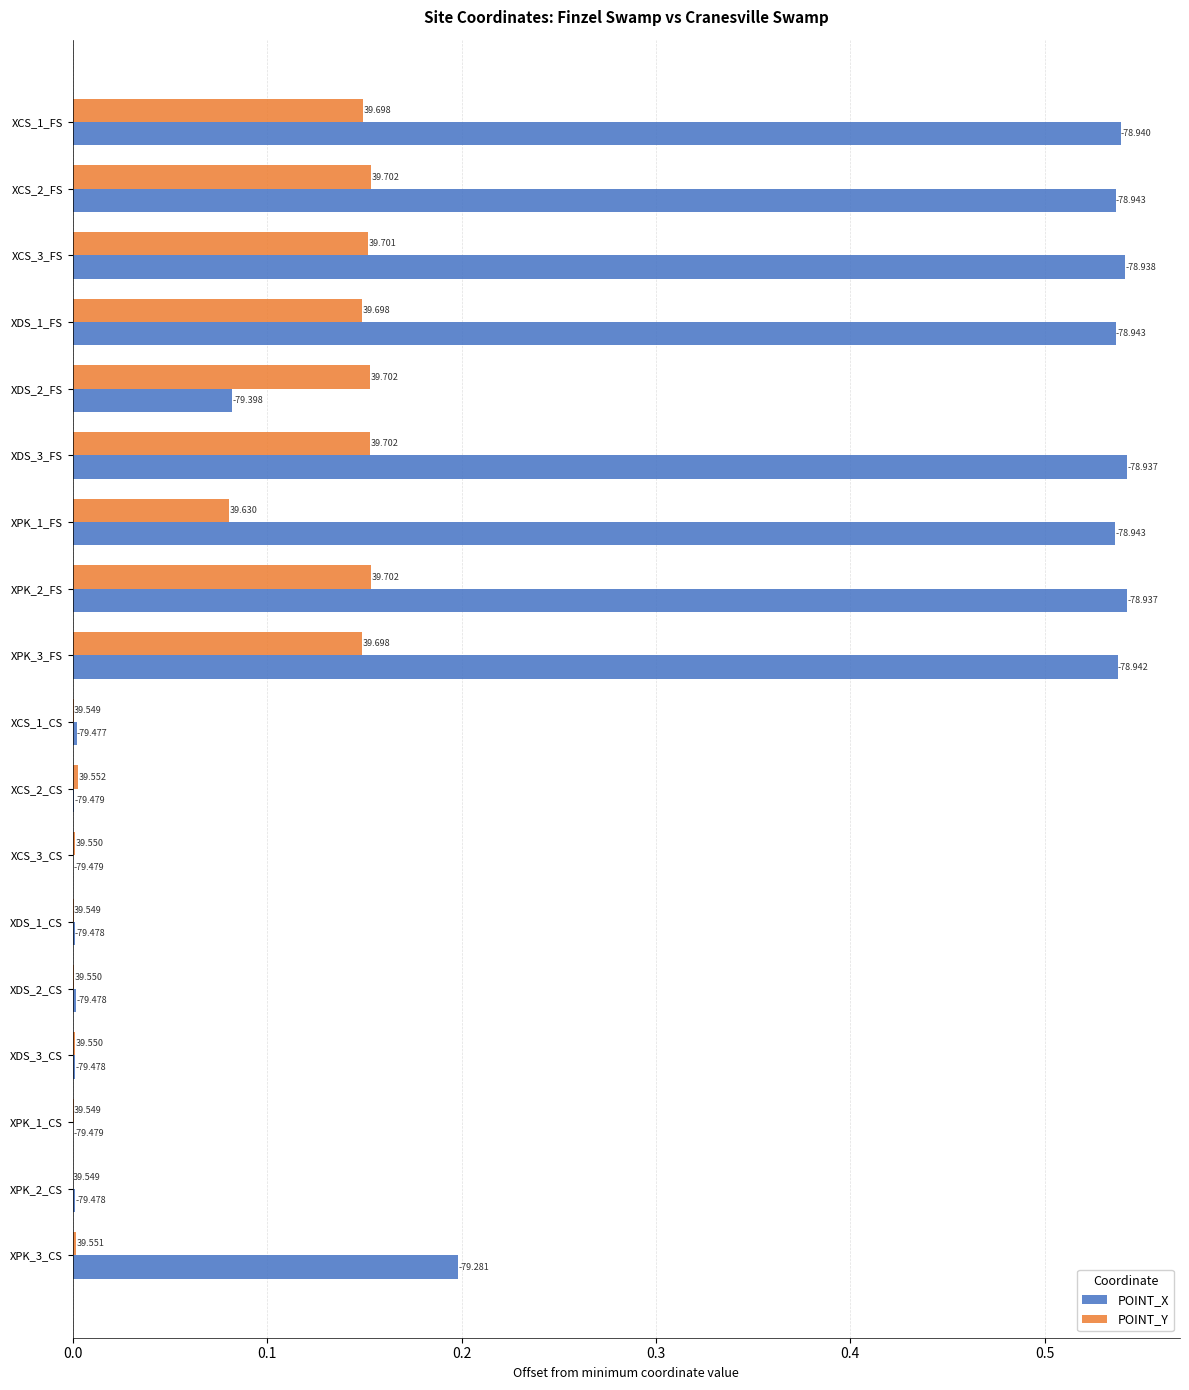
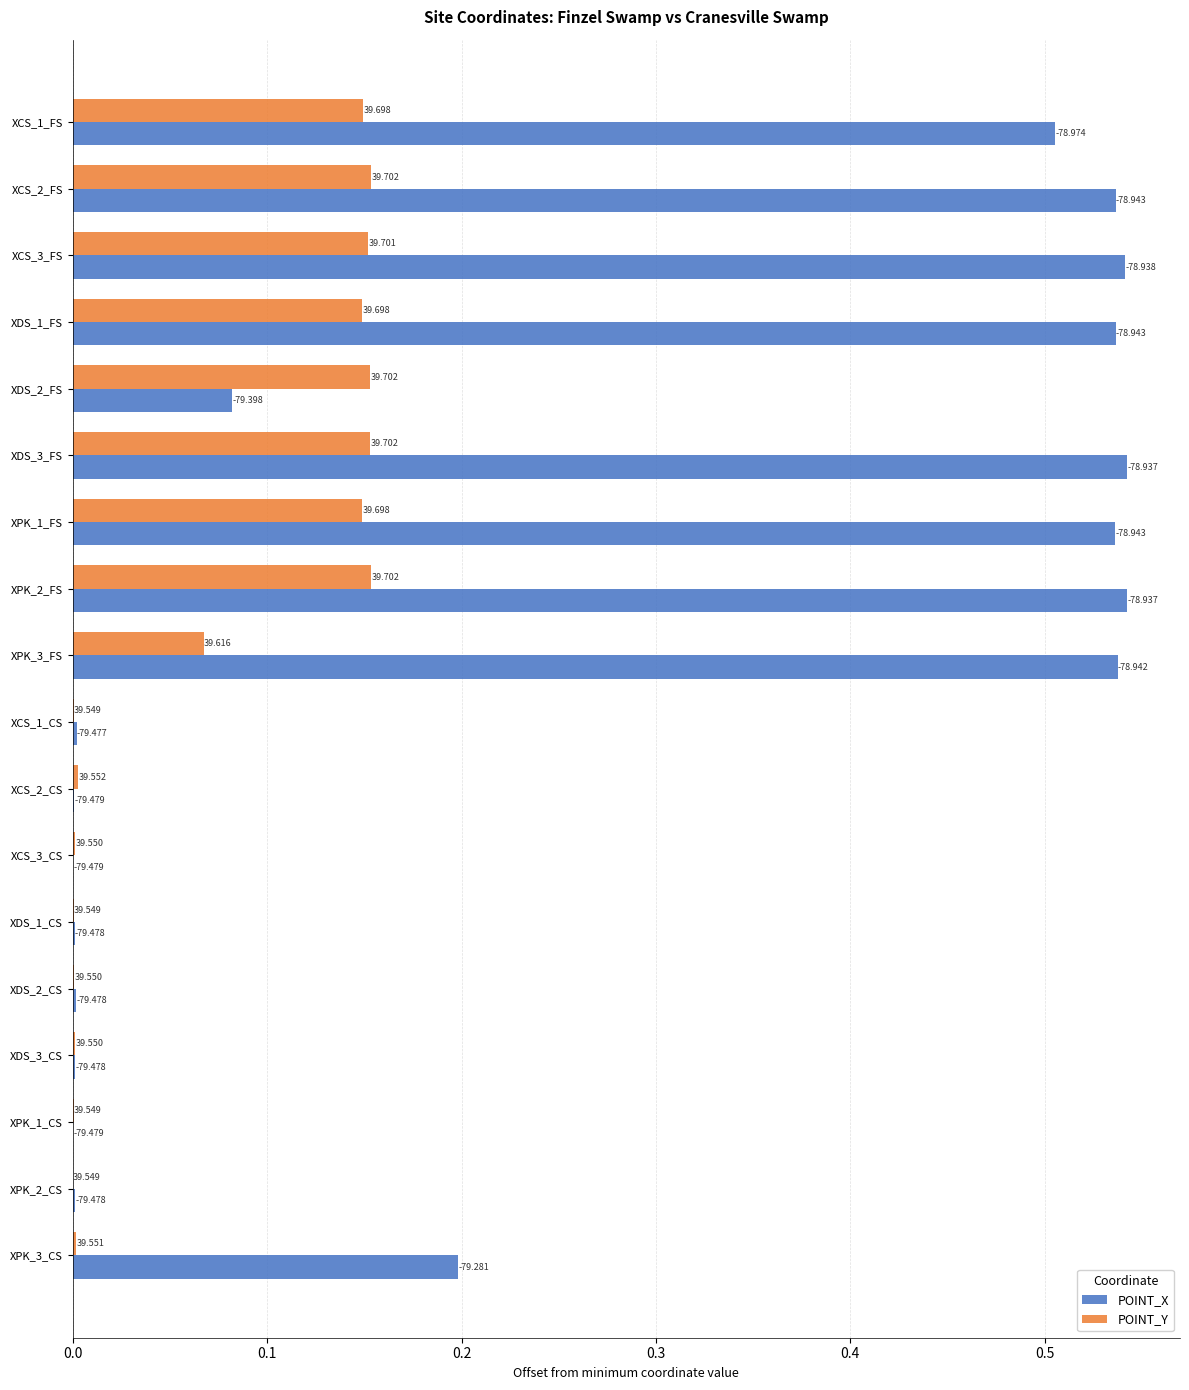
  {
    "POINT_X": {
-     "XCS_1_FS": -78.940
+     "XCS_1_FS": -78.974
    },
    "POINT_Y": {
-     "XPK_1_FS": 39.630,
-     "XPK_3_FS": 39.698
+     "XPK_1_FS": 39.698,
+     "XPK_3_FS": 39.616
    }
  }
